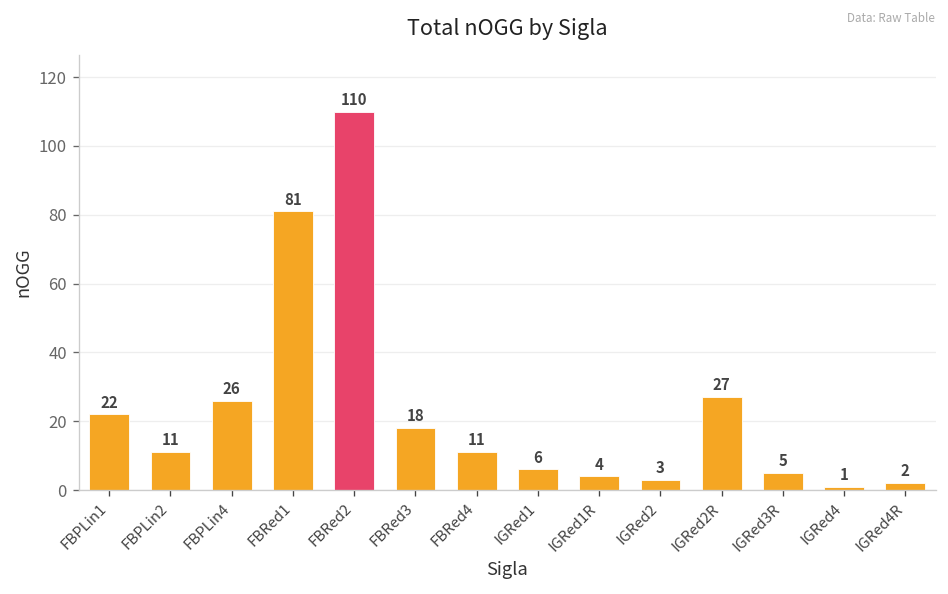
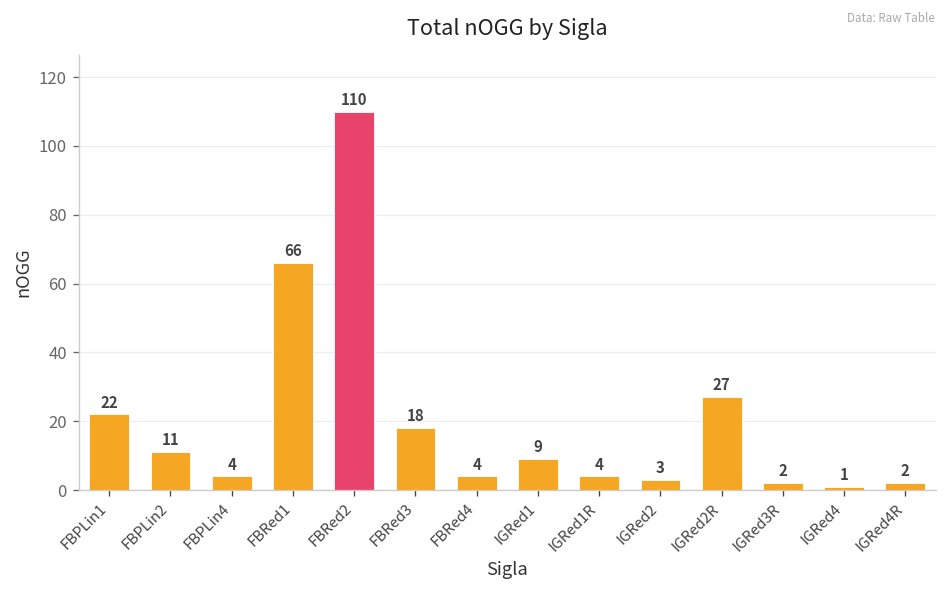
  {
    "FBPLin1": 22,
    "FBPLin2": 11,
-   "FBPLin4": 26,
-   "FBRed1": 81,
+   "FBPLin4": 4,
+   "FBRed1": 66,
    "FBRed2": 110,
    "FBRed3": 18,
-   "FBRed4": 11,
-   "IGRed1": 6,
+   "FBRed4": 4,
+   "IGRed1": 9,
    "IGRed1R": 4,
    "IGRed2": 3,
    "IGRed2R": 27,
-   "IGRed3R": 5,
+   "IGRed3R": 2,
    "IGRed4": 1,
    "IGRed4R": 2
  }
